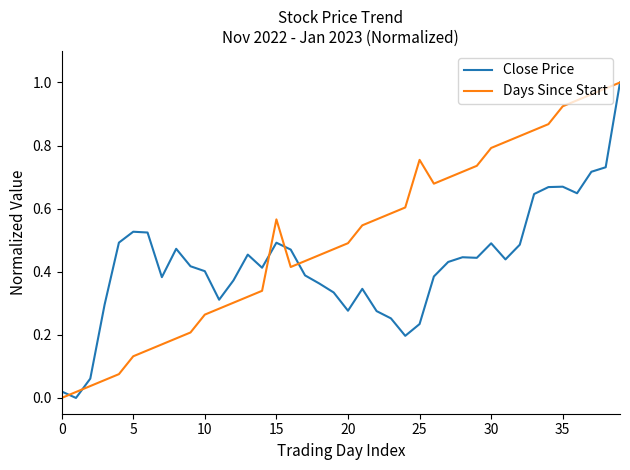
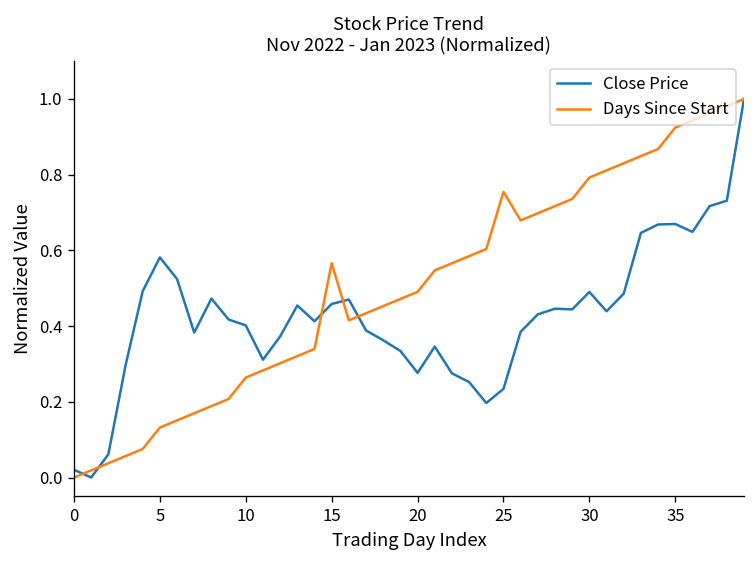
  {
    "Close Price": {
      "0": 0.02,
-     "5": 0.53,
+     "5": 0.58,
      "10": 0.40,
-     "15": 0.49,
+     "15": 0.46,
      "20": 0.28,
      "25": 0.23,
      "30": 0.49,
      "35": 0.67
    },
    "Days Since Start": {
      "0": 0.00,
      "5": 0.13,
      "10": 0.26,
      "15": 0.57,
      "20": 0.49,
      "25": 0.75,
      "30": 0.79,
      "35": 0.92
    }
  }
